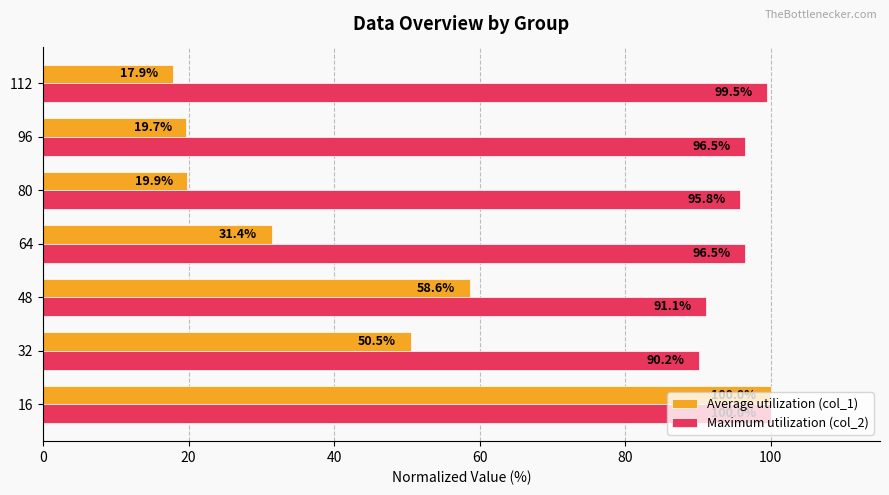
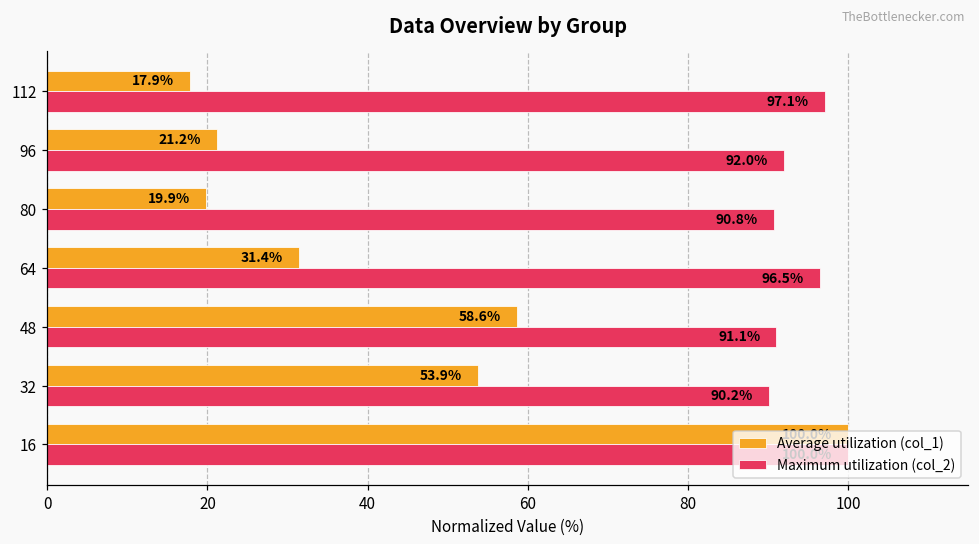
  {
    "Average utilization (col_1)": {
      "112": "17.9%",
-     "96": "19.7%",
+     "96": "21.2%",
      "80": "19.9%",
      "64": "31.4%",
      "48": "58.6%",
-     "32": "50.5%"
+     "32": "53.9%"
    },
    "Maximum utilization (col_2)": {
-     "112": "99.5%",
-     "96": "96.5%",
-     "80": "95.8%",
+     "112": "97.1%",
+     "96": "92.0%",
+     "80": "90.8%",
      "64": "96.5%",
      "48": "91.1%",
      "32": "90.2%"
    }
  }
